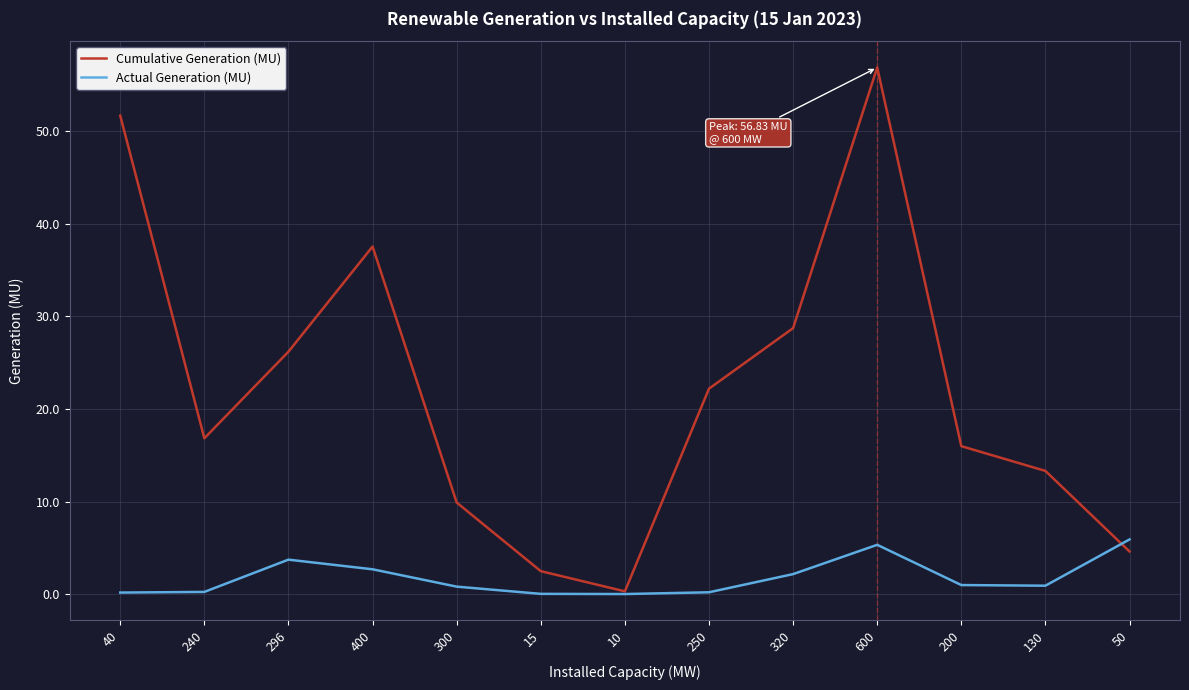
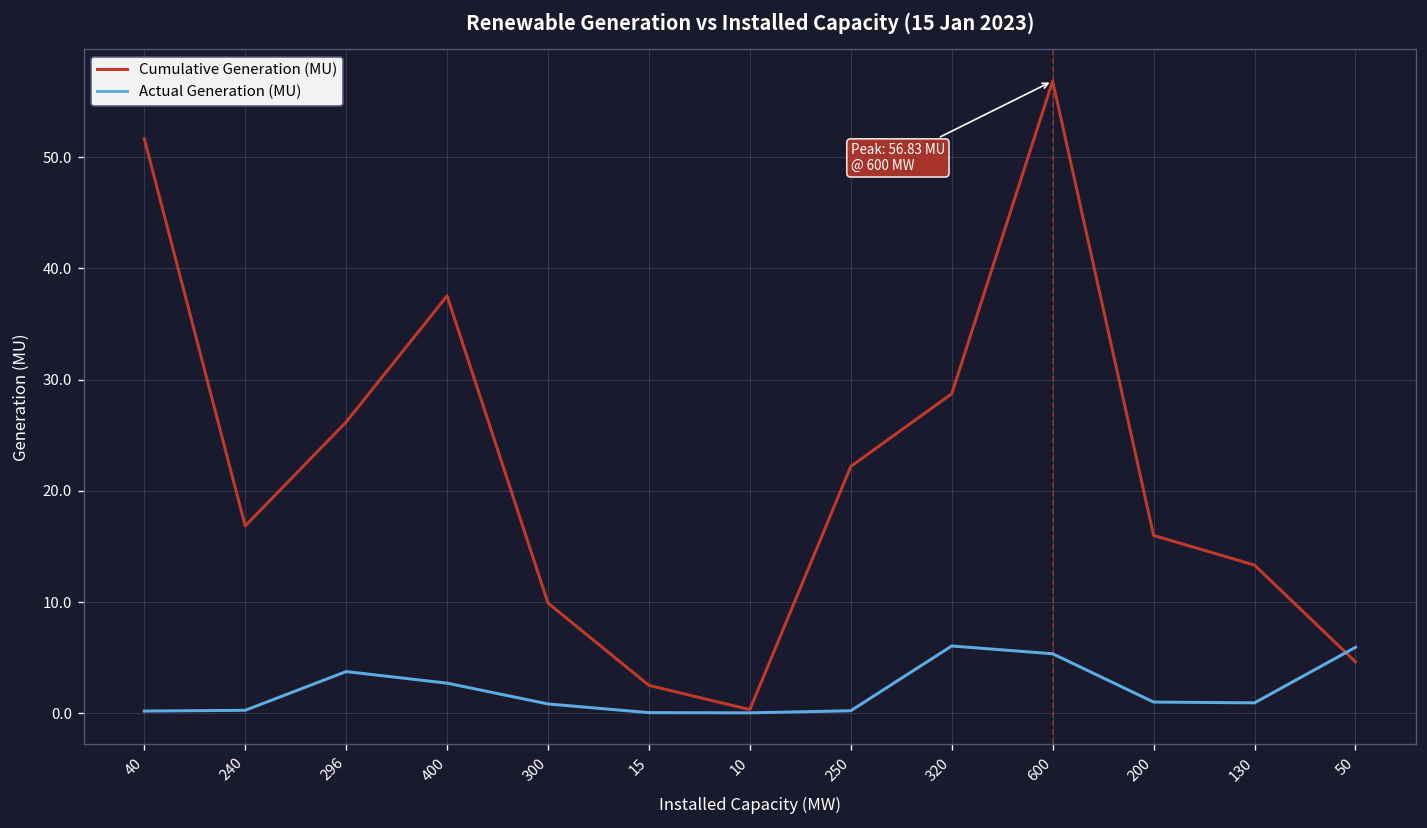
  {
    "Cumulative Generation (MU)": {
      "40": 52,
      "240": 17,
      "296": 26,
      "400": 38,
      "300": 10,
      "15": 3,
      "10": 0,
      "250": 22,
      "320": 29,
      "200": 16,
      "130": 13,
      "50": 5
    },
    "Actual Generation (MU)": {
      "40": 0,
      "240": 0,
      "296": 4,
      "400": 3,
      "300": 1,
      "15": 0,
      "10": 0,
      "250": 0,
-     "320": 2,
+     "320": 6,
      "600": 5,
      "200": 1,
      "130": 1,
      "50": 6
    }
  }
